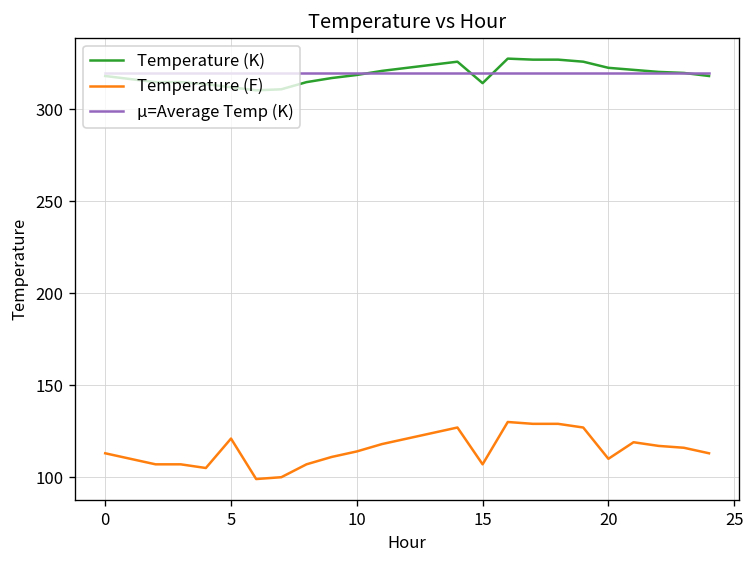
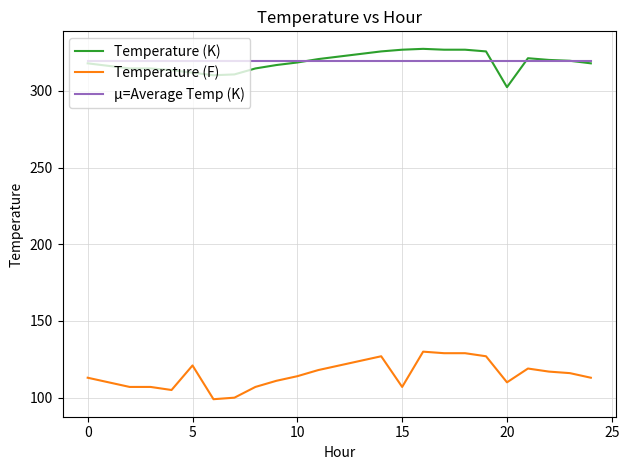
  {
    "Temperature (K)": {
-     "15": 314,
-     "20": 322
+     "15": 327,
+     "20": 302
    },
    "Temperature (F)": {
      "0": 113,
      "5": 121,
      "10": 114,
      "15": 107,
      "20": 110
    },
    "μ=Average Temp (K)": {
      "15": 320,
      "20": 320
    }
  }
